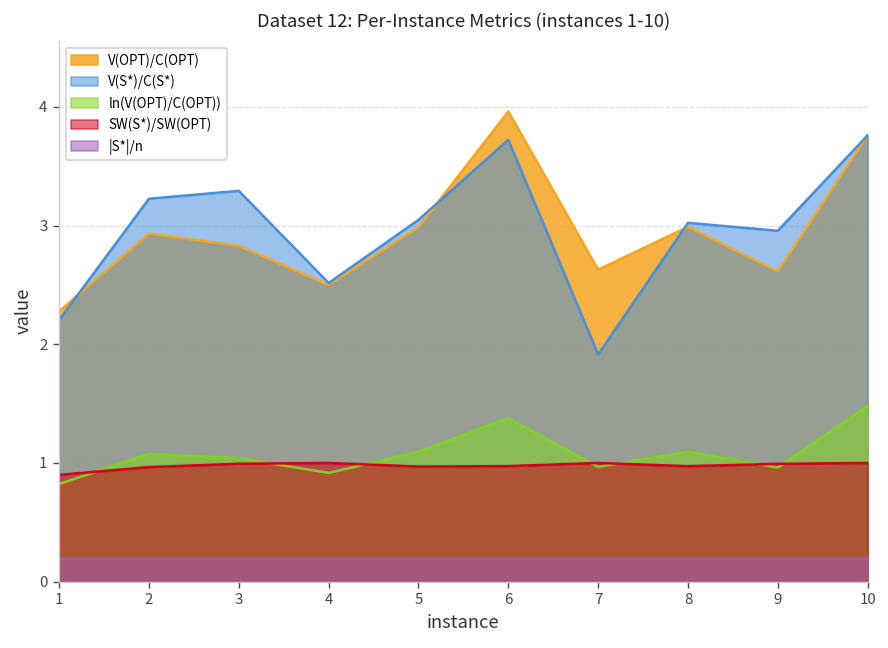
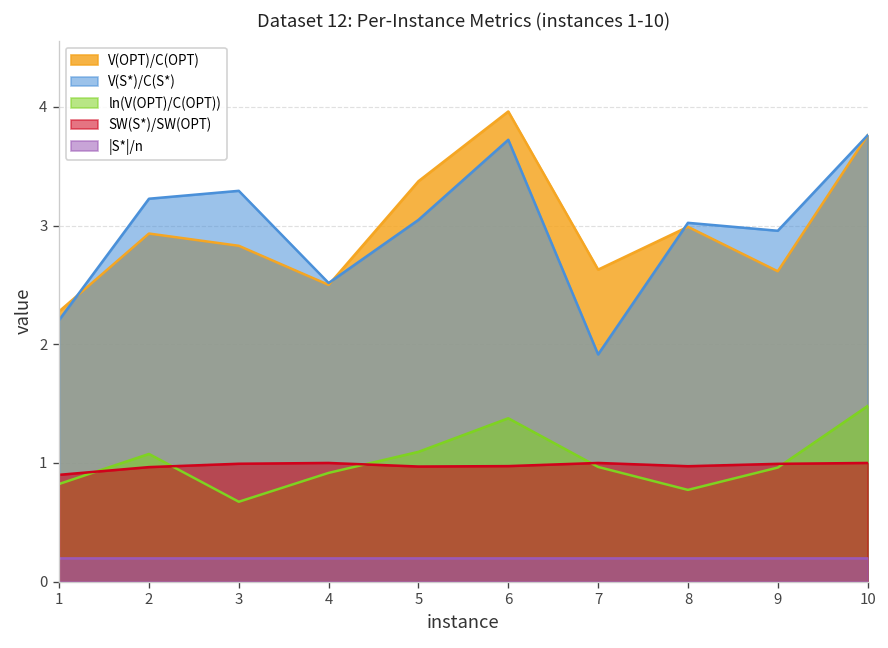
  {
    "V(OPT)/C(OPT)": {
      "1": 2.3,
      "2": 2.9,
      "3": 2.8,
-     "5": 3.0,
+     "5": 3.4,
      "6": 4.0,
      "7": 2.6,
      "8": 3.0,
      "9": 2.6
    },
    "V(S*)/C(S*)": {
      "1": 2.2,
      "2": 3.2,
      "3": 3.3,
      "5": 3.0,
      "6": 3.7,
      "7": 1.9,
      "8": 3.0,
      "9": 3.0
    },
    "ln(V(OPT)/C(OPT))": {
      "1": 0.8,
      "2": 1.1,
-     "3": 1.0,
+     "3": 0.7,
      "4": 0.9,
      "5": 1.1,
      "6": 1.4,
      "7": 1.0,
-     "8": 1.1,
+     "8": 0.8,
      "9": 1.0,
      "10": 1.5
    },
    "SW(S*)/SW(OPT)": {
      "1": 0.9,
      "2": 1.0,
      "3": 1.0,
      "4": 1.0,
      "5": 1.0,
      "6": 1.0,
      "7": 1.0,
      "8": 1.0,
      "9": 1.0,
      "10": 1.0
    },
    "|S*|/n": {
      "1": 0.2,
      "2": 0.2,
      "3": 0.2,
      "4": 0.2,
      "5": 0.2,
      "6": 0.2,
      "7": 0.2,
      "8": 0.2,
      "9": 0.2,
      "10": 0.2
    }
  }
